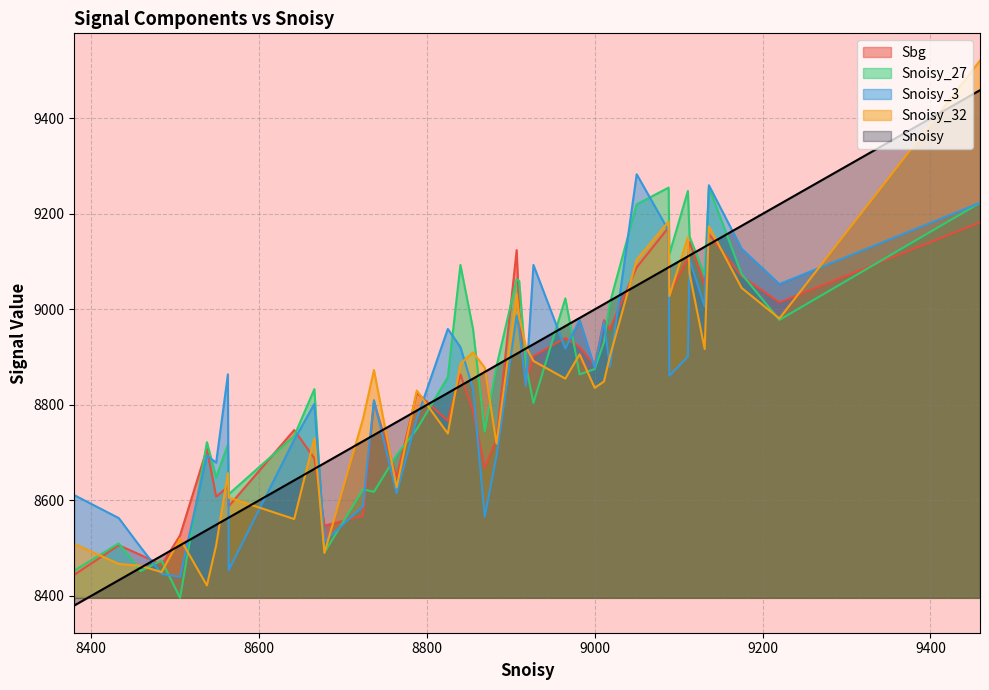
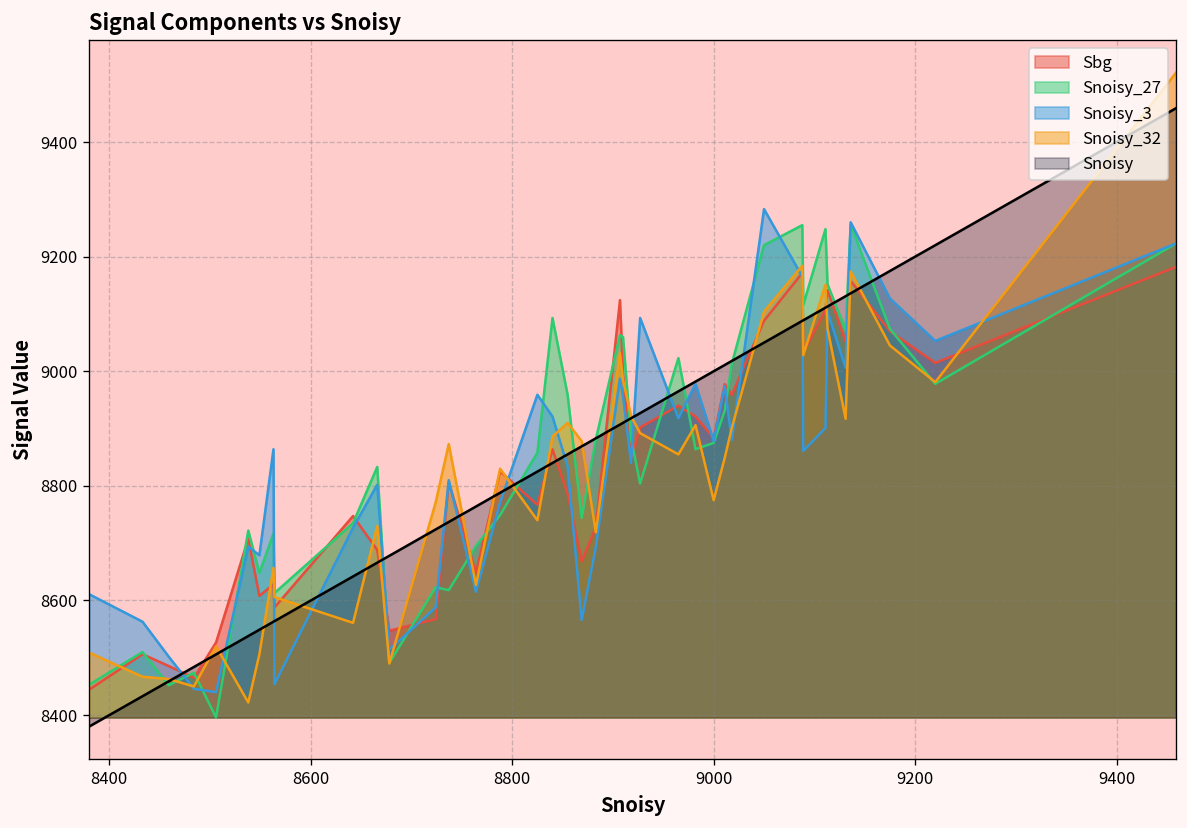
  {
    "Snoisy_32": {
-     "9000": 8840
+     "9000": 8780
    }
  }
